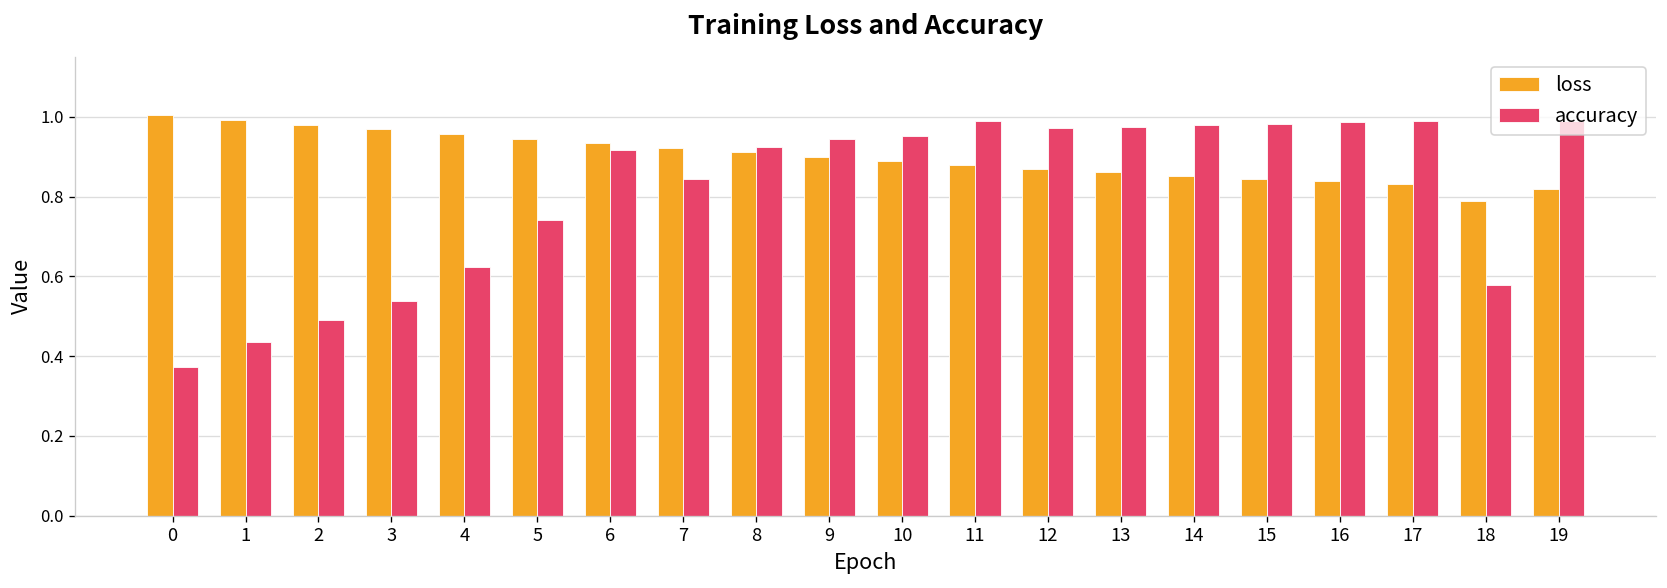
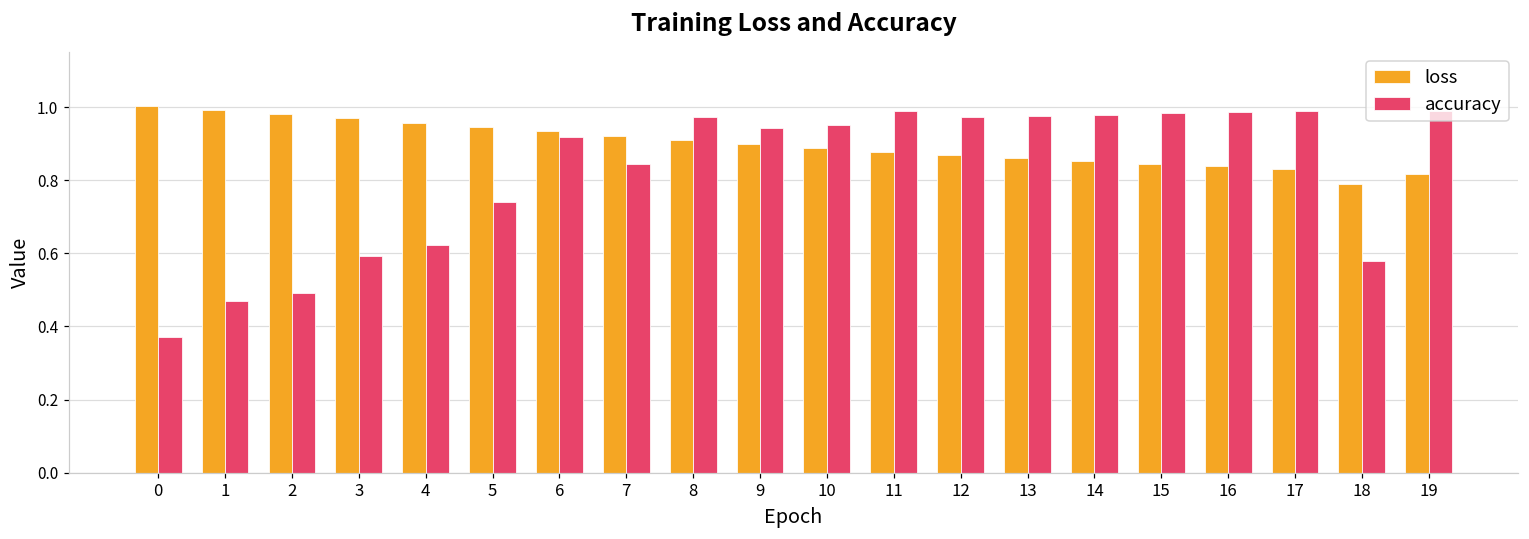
  {
    "loss": {
      "0": 1.00,
      "1": 0.99,
      "2": 0.98,
      "3": 0.97,
      "4": 0.96,
      "5": 0.95,
      "6": 0.93,
      "7": 0.92,
      "8": 0.91,
      "9": 0.90,
      "10": 0.89,
      "11": 0.88,
      "12": 0.87,
      "13": 0.86,
      "14": 0.85,
      "15": 0.84,
      "16": 0.84,
      "17": 0.83,
      "18": 0.79,
      "19": 0.82
    },
    "accuracy": {
      "0": 0.37,
-     "1": 0.44,
+     "1": 0.47,
      "2": 0.49,
-     "3": 0.54,
+     "3": 0.59,
      "4": 0.62,
      "5": 0.74,
      "6": 0.92,
      "7": 0.84,
-     "8": 0.92,
+     "8": 0.97,
      "9": 0.94,
      "10": 0.95,
      "11": 0.99,
      "12": 0.97,
      "13": 0.97,
      "14": 0.98,
      "15": 0.98,
      "16": 0.99,
      "17": 0.99,
      "18": 0.58
    }
  }
